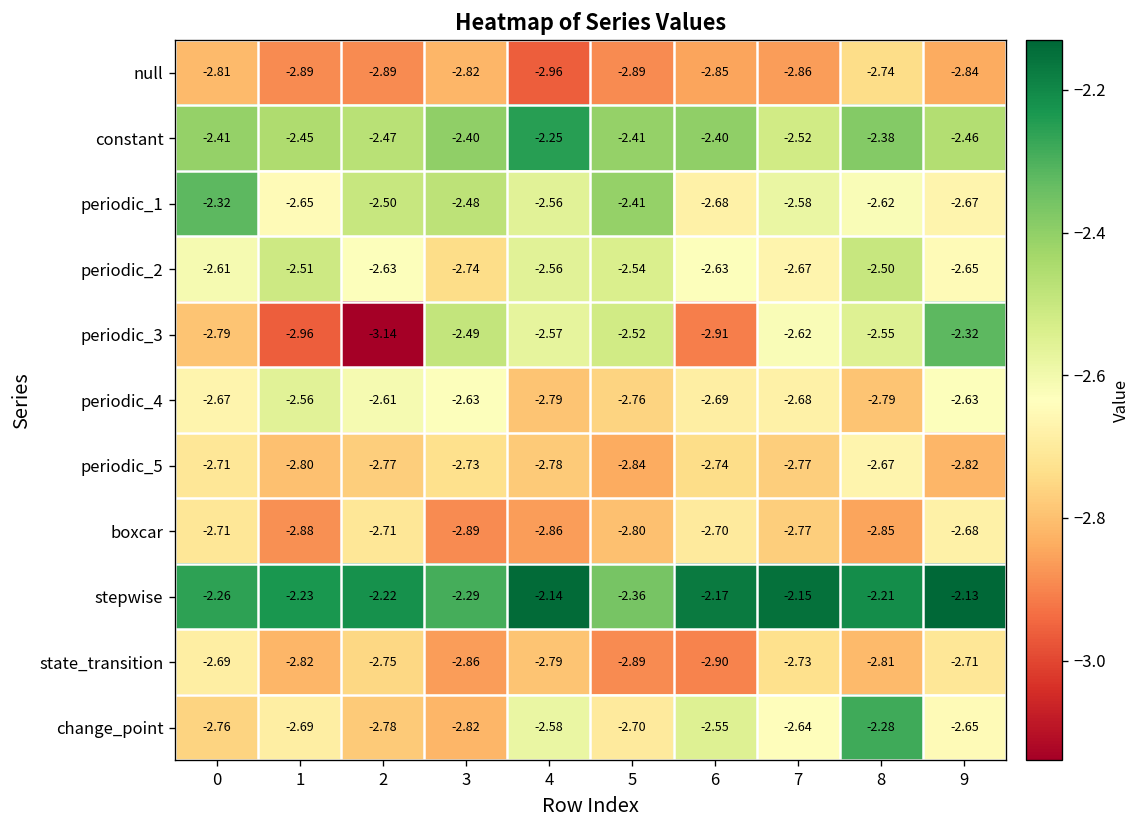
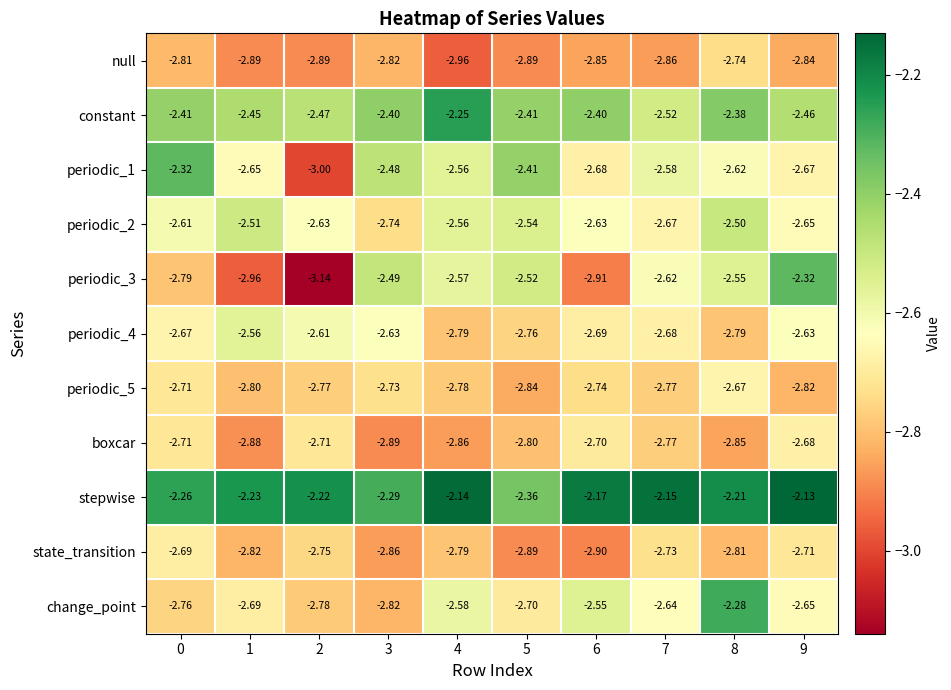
  {
    "null": {
      "0": -2.81,
      "1": -2.89,
      "2": -2.89,
      "3": -2.82,
      "4": -2.96,
      "5": -2.89,
      "6": -2.85,
      "7": -2.86,
      "8": -2.74,
      "9": -2.84
    },
    "constant": {
      "0": -2.41,
      "1": -2.45,
      "2": -2.47,
      "3": -2.40,
      "4": -2.25,
      "5": -2.41,
      "6": -2.40,
      "7": -2.52,
      "8": -2.38,
      "9": -2.46
    },
    "periodic_1": {
      "0": -2.32,
      "1": -2.65,
-     "2": -2.50,
+     "2": -3.00,
      "3": -2.48,
      "4": -2.56,
      "5": -2.41,
      "6": -2.68,
      "7": -2.58,
      "8": -2.62,
      "9": -2.67
    },
    "periodic_2": {
      "0": -2.61,
      "1": -2.51,
      "2": -2.63,
      "3": -2.74,
      "4": -2.56,
      "5": -2.54,
      "6": -2.63,
      "7": -2.67,
      "8": -2.50,
      "9": -2.65
    },
    "periodic_3": {
      "0": -2.79,
      "1": -2.96,
      "2": -3.14,
      "3": -2.49,
      "4": -2.57,
      "5": -2.52,
      "6": -2.91,
      "7": -2.62,
      "8": -2.55,
      "9": -2.32
    },
    "periodic_4": {
      "0": -2.67,
      "1": -2.56,
      "2": -2.61,
      "3": -2.63,
      "4": -2.79,
      "5": -2.76,
      "6": -2.69,
      "7": -2.68,
      "8": -2.79,
      "9": -2.63
    },
    "periodic_5": {
      "0": -2.71,
      "1": -2.80,
      "2": -2.77,
      "3": -2.73,
      "4": -2.78,
      "5": -2.84,
      "6": -2.74,
      "7": -2.77,
      "8": -2.67,
      "9": -2.82
    },
    "boxcar": {
      "0": -2.71,
      "1": -2.88,
      "2": -2.71,
      "3": -2.89,
      "4": -2.86,
      "5": -2.80,
      "6": -2.70,
      "7": -2.77,
      "8": -2.85,
      "9": -2.68
    },
    "stepwise": {
      "0": -2.26,
      "1": -2.23,
      "2": -2.22,
      "3": -2.29,
      "4": -2.14,
      "5": -2.36,
      "6": -2.17,
      "7": -2.15,
      "8": -2.21,
      "9": -2.13
    },
    "state_transition": {
      "0": -2.69,
      "1": -2.82,
      "2": -2.75,
      "3": -2.86,
      "4": -2.79,
      "5": -2.89,
      "6": -2.90,
      "7": -2.73,
      "8": -2.81,
      "9": -2.71
    },
    "change_point": {
      "0": -2.76,
      "1": -2.69,
      "2": -2.78,
      "3": -2.82,
      "4": -2.58,
      "5": -2.70,
      "6": -2.55,
      "7": -2.64,
      "8": -2.28,
      "9": -2.65
    }
  }
